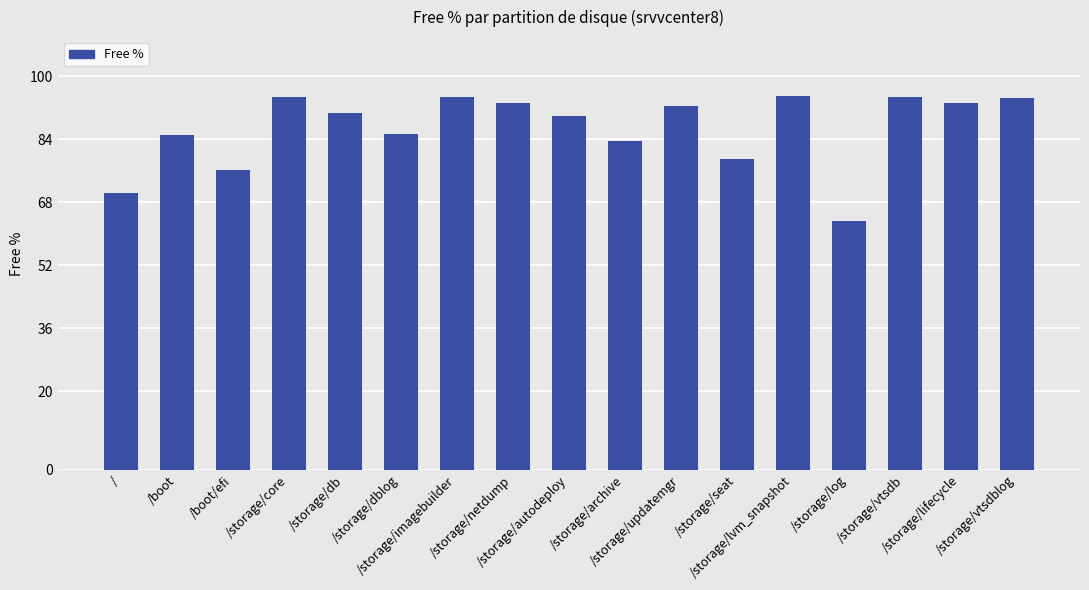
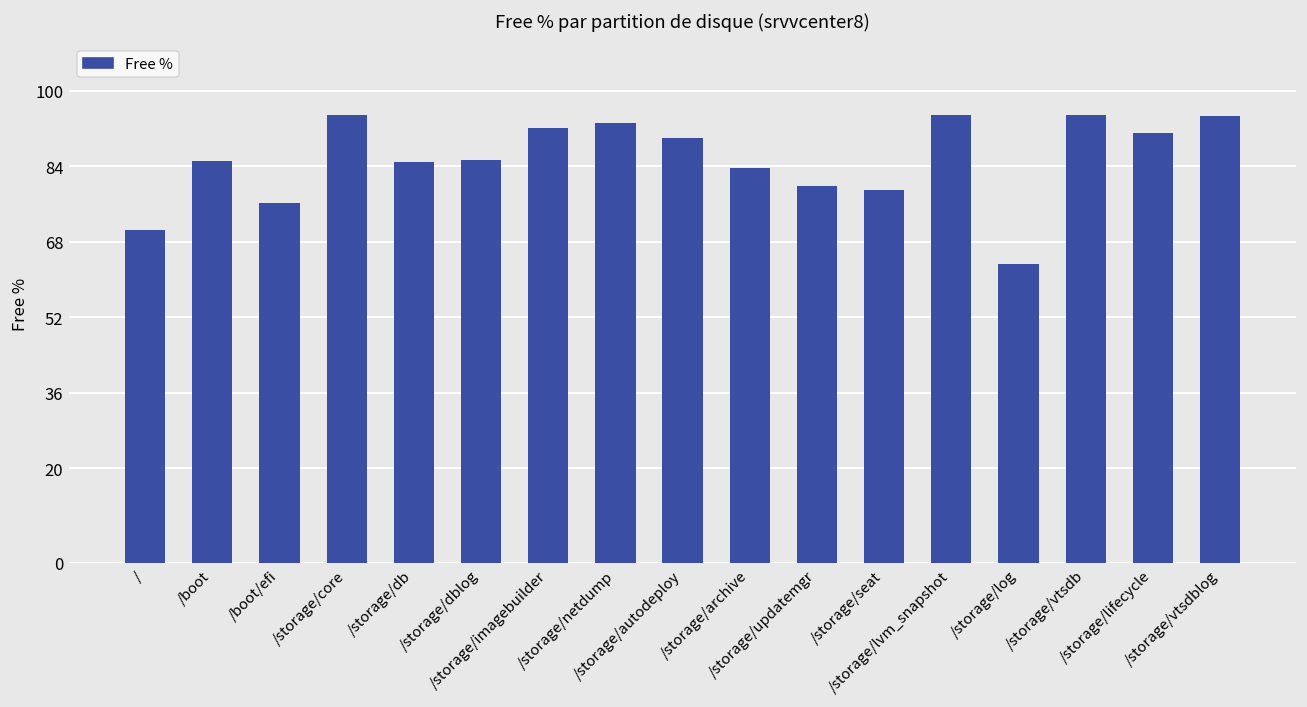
  {
    "/": 70,
    "/boot": 85,
    "/boot/efi": 76,
    "/storage/core": 95,
-   "/storage/db": 91,
+   "/storage/db": 85,
    "/storage/dblog": 85,
-   "/storage/imagebuilder": 95,
+   "/storage/imagebuilder": 92,
    "/storage/netdump": 93,
    "/storage/autodeploy": 90,
    "/storage/archive": 84,
-   "/storage/updatemgr": 93,
+   "/storage/updatemgr": 80,
    "/storage/seat": 79,
    "/storage/lvm_snapshot": 95,
    "/storage/log": 63,
    "/storage/vtsdb": 95,
-   "/storage/lifecycle": 93,
+   "/storage/lifecycle": 91,
    "/storage/vtsdblog": 95
  }
